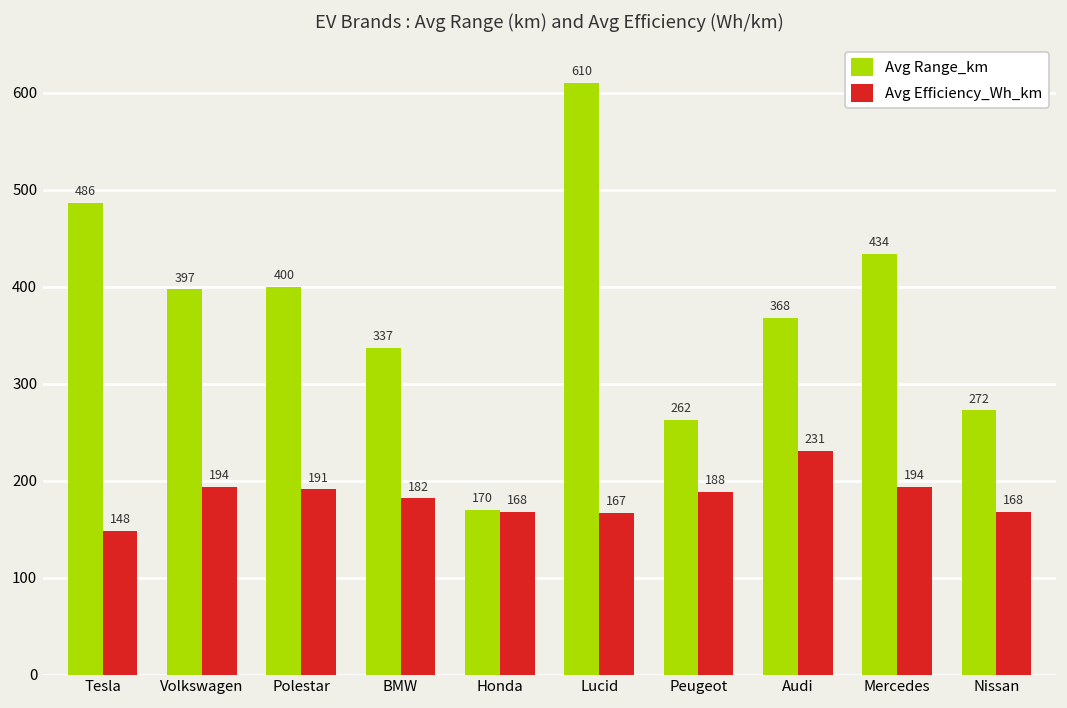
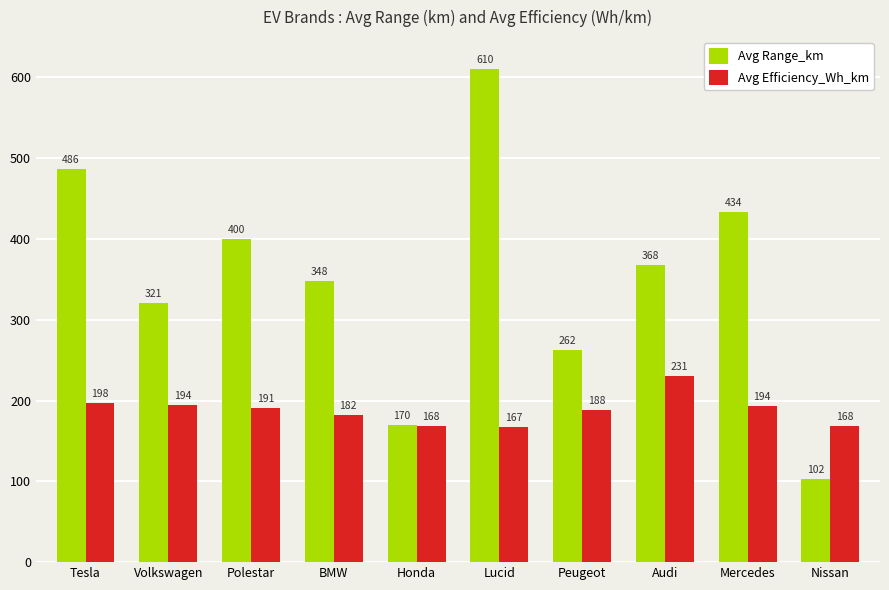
  {
    "Avg Range_km": {
      "Tesla": 486,
-     "Volkswagen": 397,
+     "Volkswagen": 321,
      "Polestar": 400,
-     "BMW": 337,
+     "BMW": 348,
      "Honda": 170,
      "Lucid": 610,
      "Peugeot": 262,
      "Audi": 368,
      "Mercedes": 434,
-     "Nissan": 272
+     "Nissan": 102
    },
    "Avg Efficiency_Wh_km": {
-     "Tesla": 148,
+     "Tesla": 198,
      "Volkswagen": 194,
      "Polestar": 191,
      "BMW": 182,
      "Honda": 168,
      "Lucid": 167,
      "Peugeot": 188,
      "Audi": 231,
      "Mercedes": 194,
      "Nissan": 168
    }
  }
